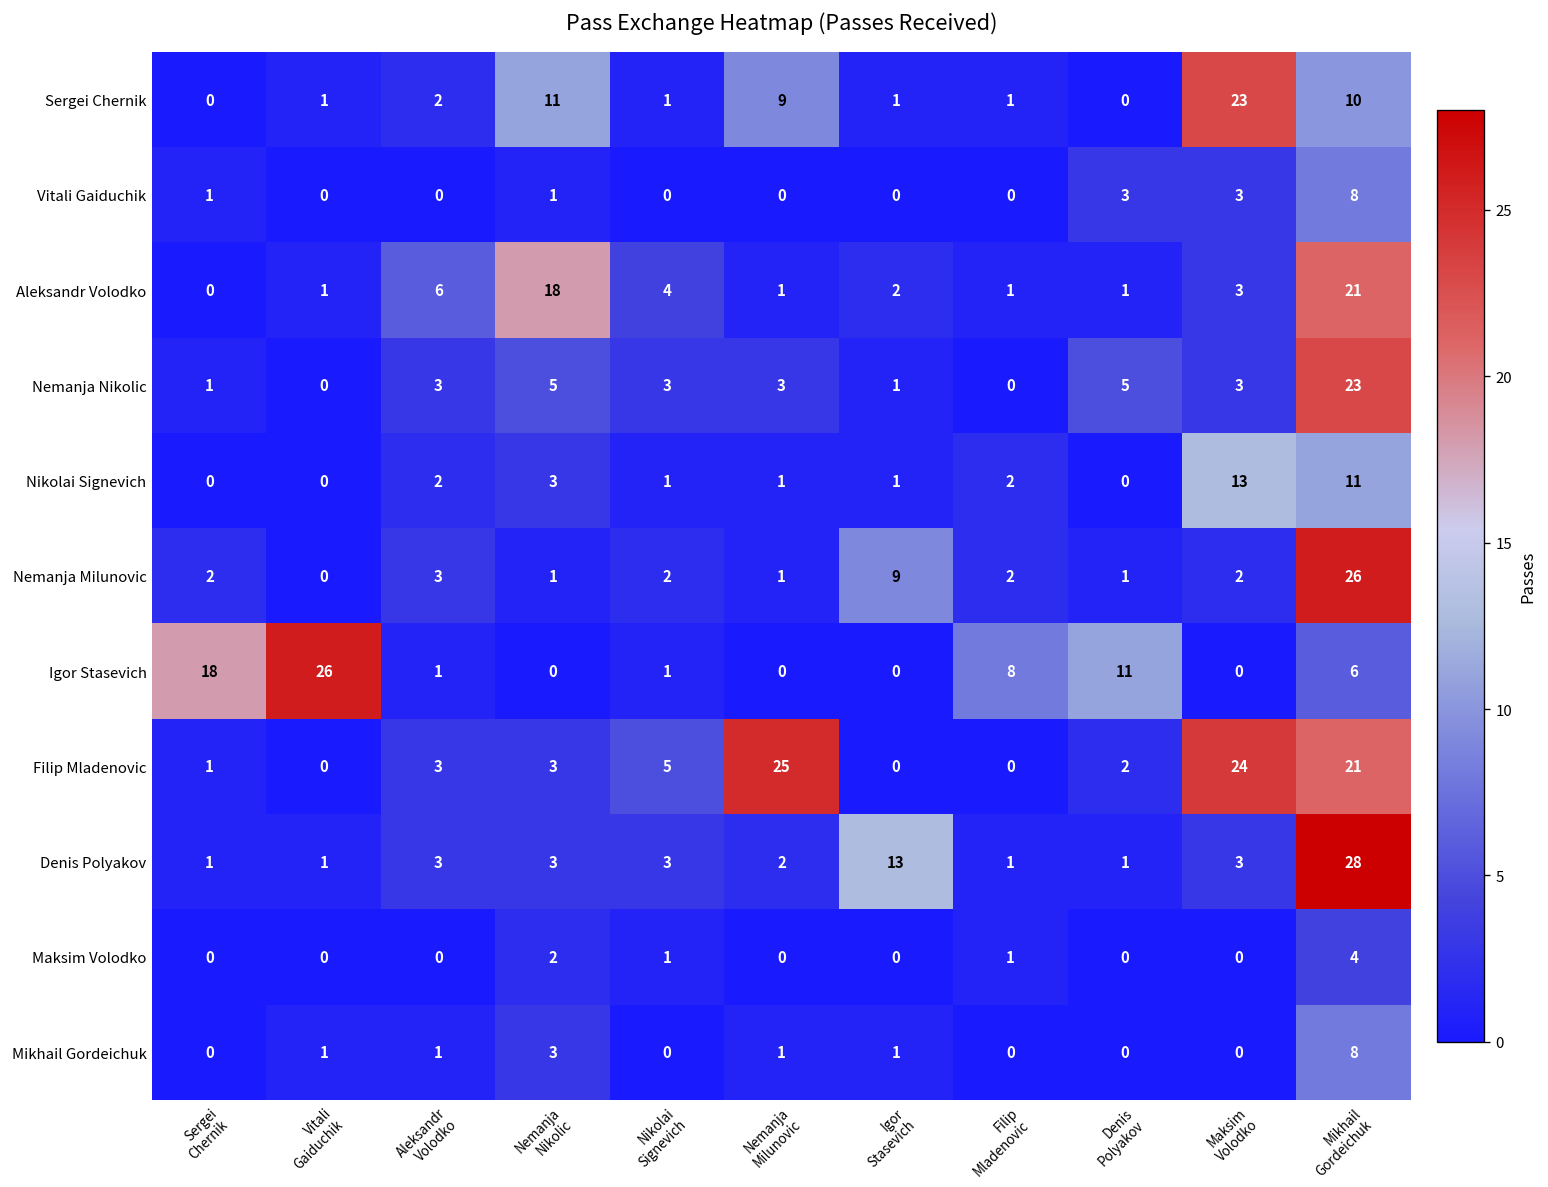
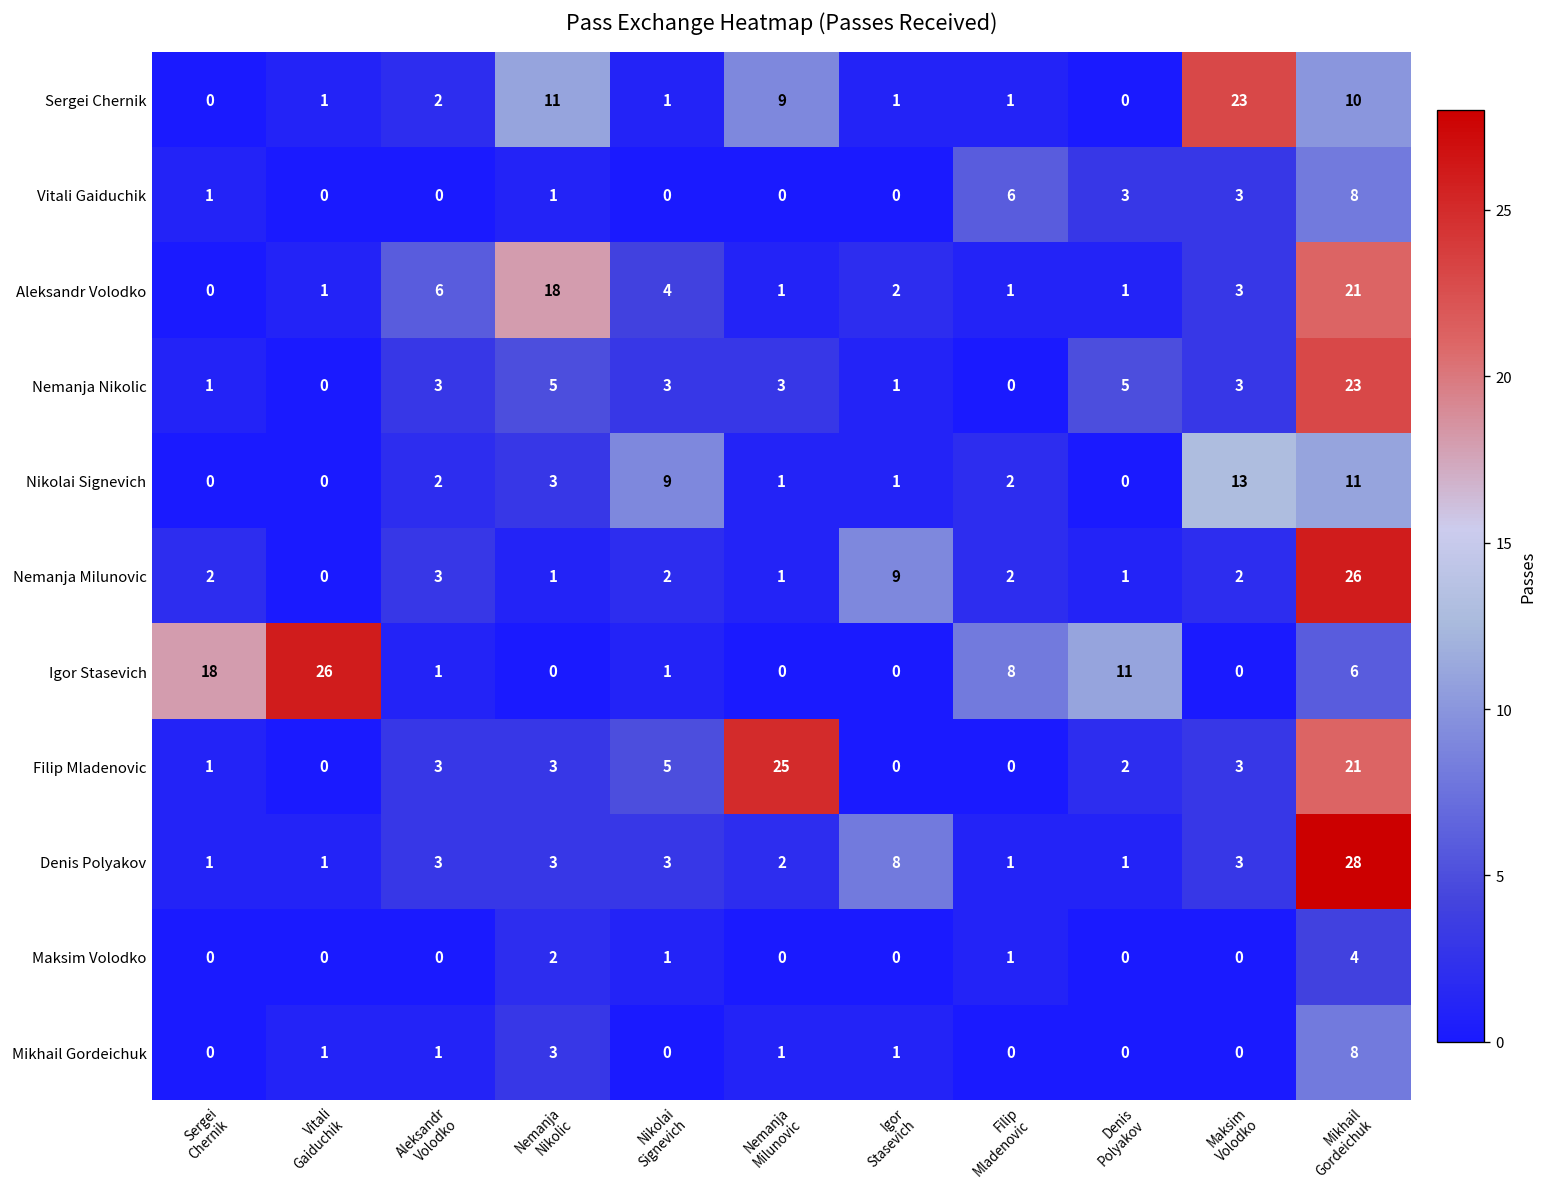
  {
    "Sergei Chernik": {
      "Sergei Chernik": 0,
      "Vitali Gaiduchik": 1,
      "Aleksandr Volodko": 2,
      "Nemanja Nikolic": 11,
      "Nikolai Signevich": 1,
      "Nemanja Milunovic": 9,
      "Igor Stasevich": 1,
      "Filip Mladenovic": 1,
      "Denis Polyakov": 0,
      "Maksim Volodko": 23,
      "Mikhail Gordeichuk": 10
    },
    "Vitali Gaiduchik": {
      "Sergei Chernik": 1,
      "Vitali Gaiduchik": 0,
      "Aleksandr Volodko": 0,
      "Nemanja Nikolic": 1,
      "Nikolai Signevich": 0,
      "Nemanja Milunovic": 0,
      "Igor Stasevich": 0,
-     "Filip Mladenovic": 0,
+     "Filip Mladenovic": 6,
      "Denis Polyakov": 3,
      "Maksim Volodko": 3,
      "Mikhail Gordeichuk": 8
    },
    "Aleksandr Volodko": {
      "Sergei Chernik": 0,
      "Vitali Gaiduchik": 1,
      "Aleksandr Volodko": 6,
      "Nemanja Nikolic": 18,
      "Nikolai Signevich": 4,
      "Nemanja Milunovic": 1,
      "Igor Stasevich": 2,
      "Filip Mladenovic": 1,
      "Denis Polyakov": 1,
      "Maksim Volodko": 3,
      "Mikhail Gordeichuk": 21
    },
    "Nemanja Nikolic": {
      "Sergei Chernik": 1,
      "Vitali Gaiduchik": 0,
      "Aleksandr Volodko": 3,
      "Nemanja Nikolic": 5,
      "Nikolai Signevich": 3,
      "Nemanja Milunovic": 3,
      "Igor Stasevich": 1,
      "Filip Mladenovic": 0,
      "Denis Polyakov": 5,
      "Maksim Volodko": 3,
      "Mikhail Gordeichuk": 23
    },
    "Nikolai Signevich": {
      "Sergei Chernik": 0,
      "Vitali Gaiduchik": 0,
      "Aleksandr Volodko": 2,
      "Nemanja Nikolic": 3,
-     "Nikolai Signevich": 1,
+     "Nikolai Signevich": 9,
      "Nemanja Milunovic": 1,
      "Igor Stasevich": 1,
      "Filip Mladenovic": 2,
      "Denis Polyakov": 0,
      "Maksim Volodko": 13,
      "Mikhail Gordeichuk": 11
    },
    "Nemanja Milunovic": {
      "Sergei Chernik": 2,
      "Vitali Gaiduchik": 0,
      "Aleksandr Volodko": 3,
      "Nemanja Nikolic": 1,
      "Nikolai Signevich": 2,
      "Nemanja Milunovic": 1,
      "Igor Stasevich": 9,
      "Filip Mladenovic": 2,
      "Denis Polyakov": 1,
      "Maksim Volodko": 2,
      "Mikhail Gordeichuk": 26
    },
    "Igor Stasevich": {
      "Sergei Chernik": 18,
      "Vitali Gaiduchik": 26,
      "Aleksandr Volodko": 1,
      "Nemanja Nikolic": 0,
      "Nikolai Signevich": 1,
      "Nemanja Milunovic": 0,
      "Igor Stasevich": 0,
      "Filip Mladenovic": 8,
      "Denis Polyakov": 11,
      "Maksim Volodko": 0,
      "Mikhail Gordeichuk": 6
    },
    "Filip Mladenovic": {
      "Sergei Chernik": 1,
      "Vitali Gaiduchik": 0,
      "Aleksandr Volodko": 3,
      "Nemanja Nikolic": 3,
      "Nikolai Signevich": 5,
      "Nemanja Milunovic": 25,
      "Igor Stasevich": 0,
      "Filip Mladenovic": 0,
      "Denis Polyakov": 2,
-     "Maksim Volodko": 24,
+     "Maksim Volodko": 3,
      "Mikhail Gordeichuk": 21
    },
    "Denis Polyakov": {
      "Sergei Chernik": 1,
      "Vitali Gaiduchik": 1,
      "Aleksandr Volodko": 3,
      "Nemanja Nikolic": 3,
      "Nikolai Signevich": 3,
      "Nemanja Milunovic": 2,
-     "Igor Stasevich": 13,
+     "Igor Stasevich": 8,
      "Filip Mladenovic": 1,
      "Denis Polyakov": 1,
      "Maksim Volodko": 3,
      "Mikhail Gordeichuk": 28
    },
    "Maksim Volodko": {
      "Sergei Chernik": 0,
      "Vitali Gaiduchik": 0,
      "Aleksandr Volodko": 0,
      "Nemanja Nikolic": 2,
      "Nikolai Signevich": 1,
      "Nemanja Milunovic": 0,
      "Igor Stasevich": 0,
      "Filip Mladenovic": 1,
      "Denis Polyakov": 0,
      "Maksim Volodko": 0,
      "Mikhail Gordeichuk": 4
    },
    "Mikhail Gordeichuk": {
      "Sergei Chernik": 0,
      "Vitali Gaiduchik": 1,
      "Aleksandr Volodko": 1,
      "Nemanja Nikolic": 3,
      "Nikolai Signevich": 0,
      "Nemanja Milunovic": 1,
      "Igor Stasevich": 1,
      "Filip Mladenovic": 0,
      "Denis Polyakov": 0,
      "Maksim Volodko": 0,
      "Mikhail Gordeichuk": 8
    }
  }
